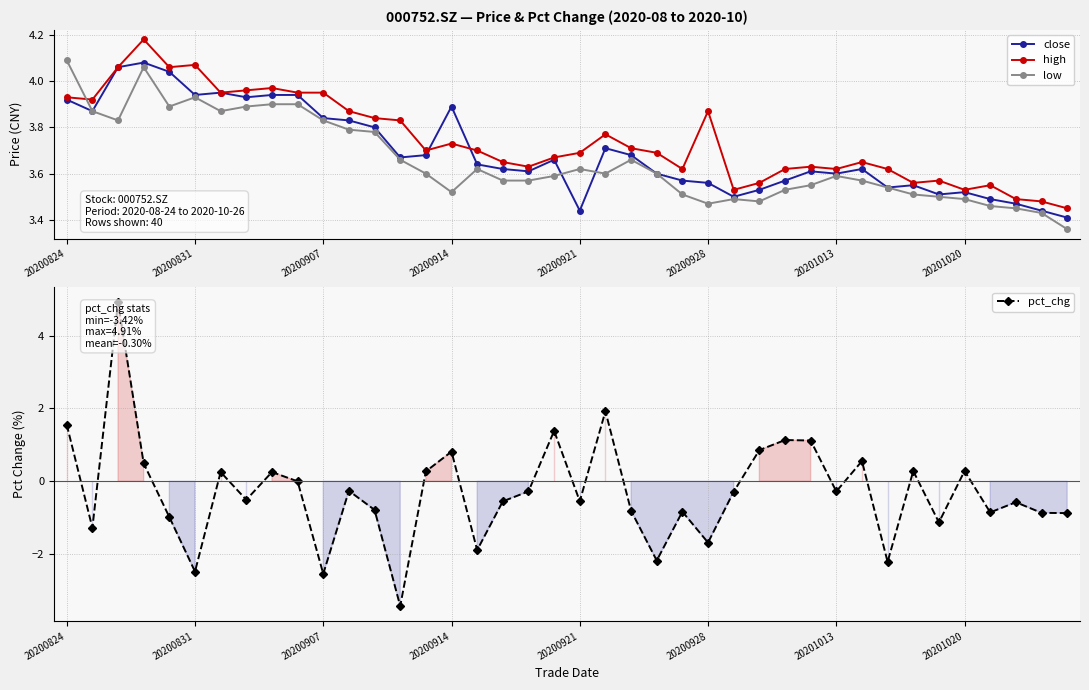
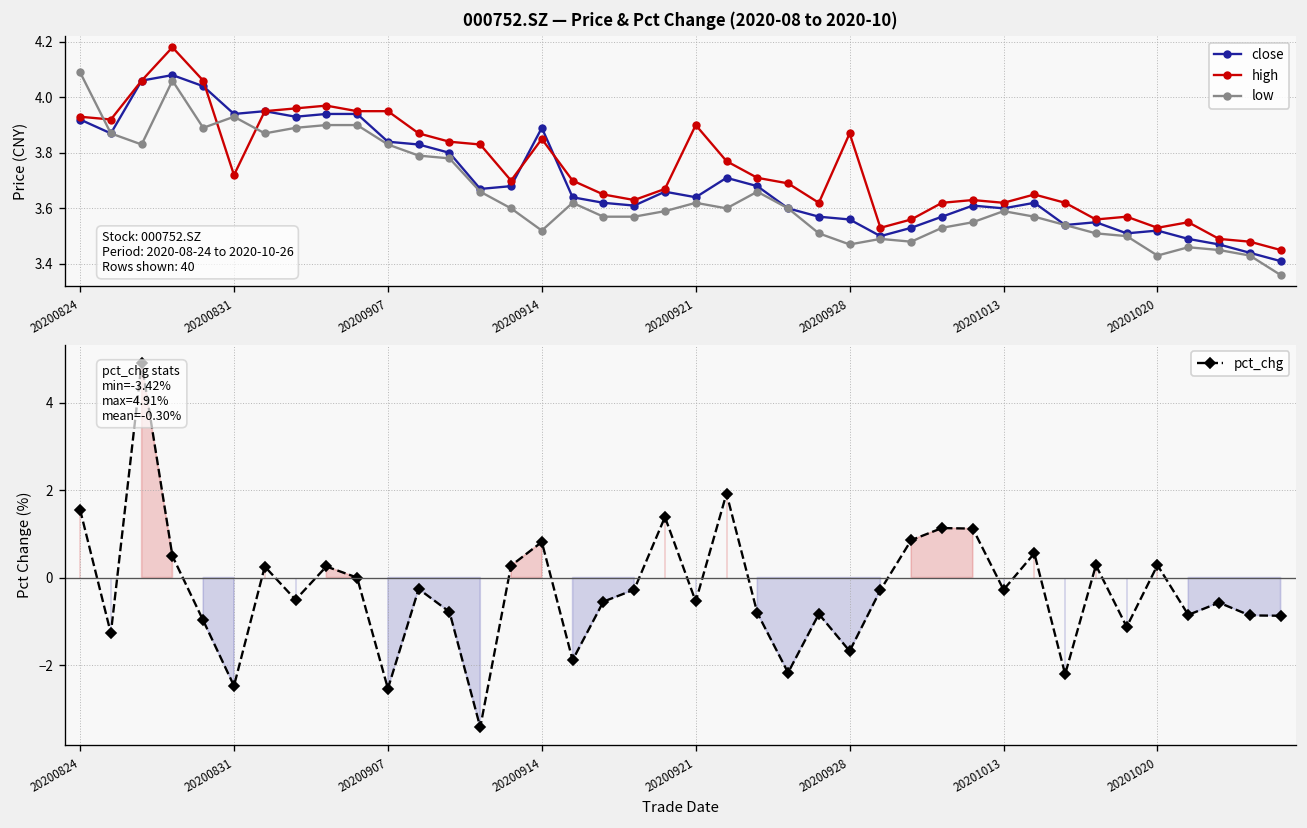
  {
    "000752.SZ — Price & Pct Change (2020-08 to 2020-10)": {
      "close": {
        "20200914": 3.89,
-       "20200921": 3.44,
+       "20200921": 3.64,
        "20200928": 3.56
      },
      "high": {
-       "20200831": 4.07,
+       "20200831": 3.72,
        "20200907": 3.95,
-       "20200914": 3.73,
-       "20200921": 3.69,
+       "20200914": 3.85,
+       "20200921": 3.90,
        "20200928": 3.87,
        "20201013": 3.62
      },
      "low": {
        "20200824": 4.09,
        "20200914": 3.52,
        "20200921": 3.62,
        "20200928": 3.47,
-       "20201020": 3.49
+       "20201020": 3.43
      }
    }
  }
